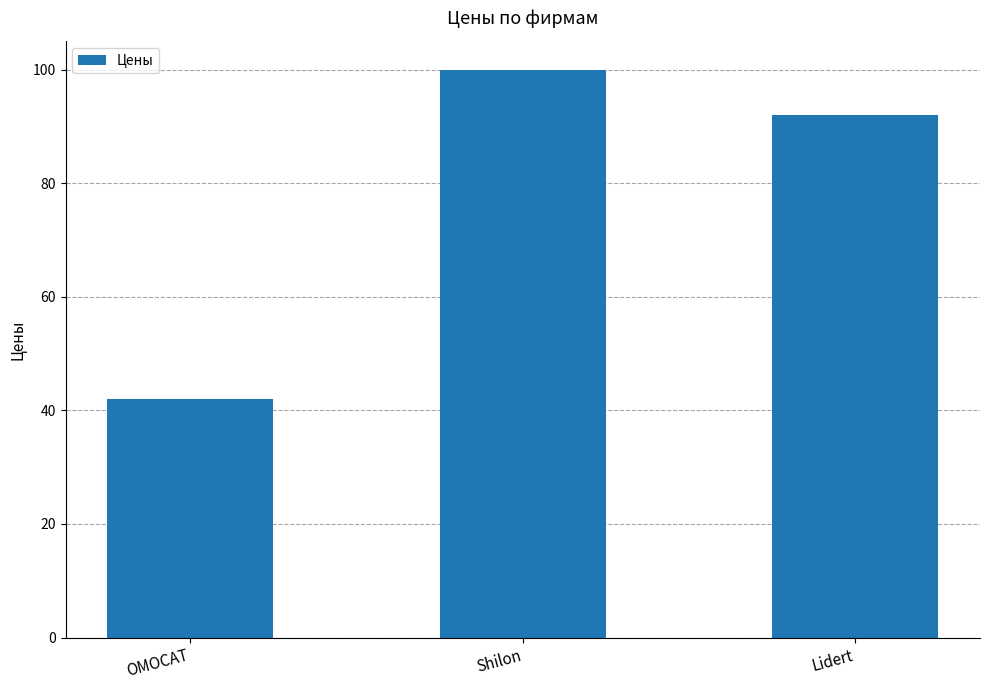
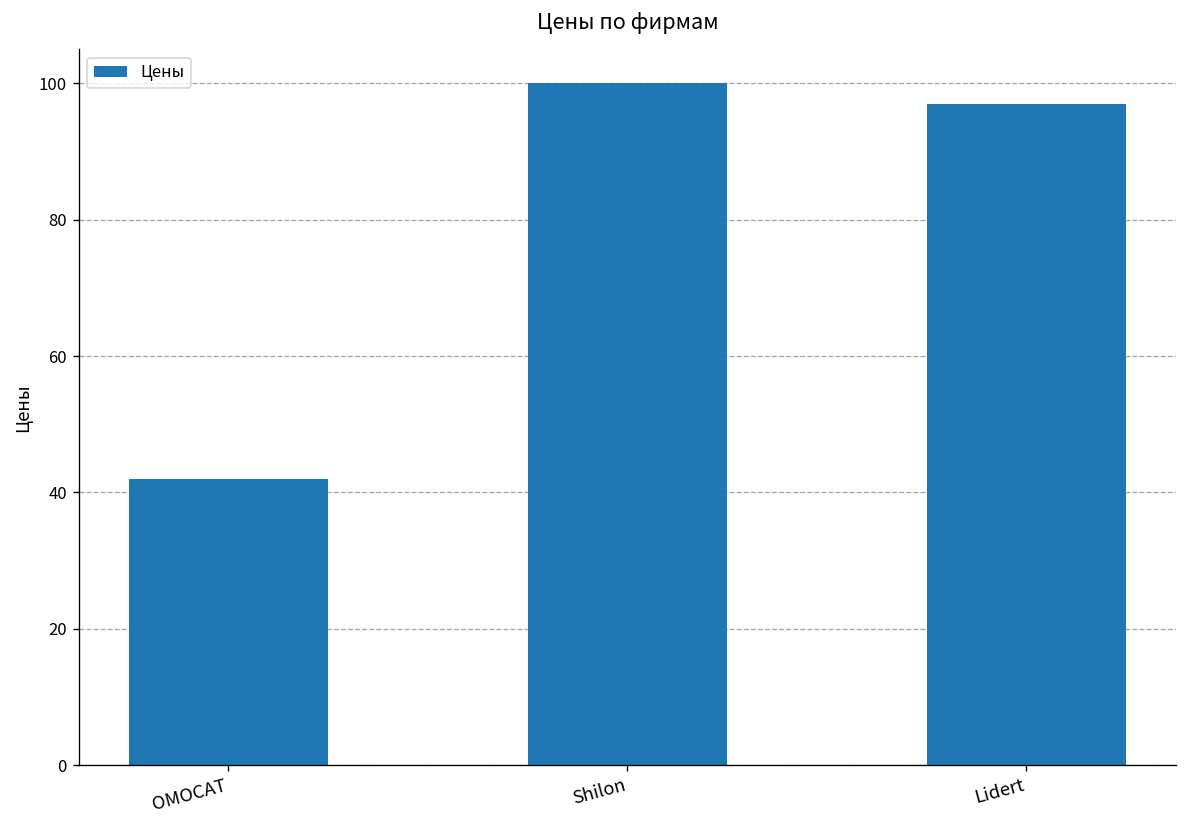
  {
    "OMOCAT": 42,
    "Shilon": 100,
-   "Lidert": 92
+   "Lidert": 97
  }
